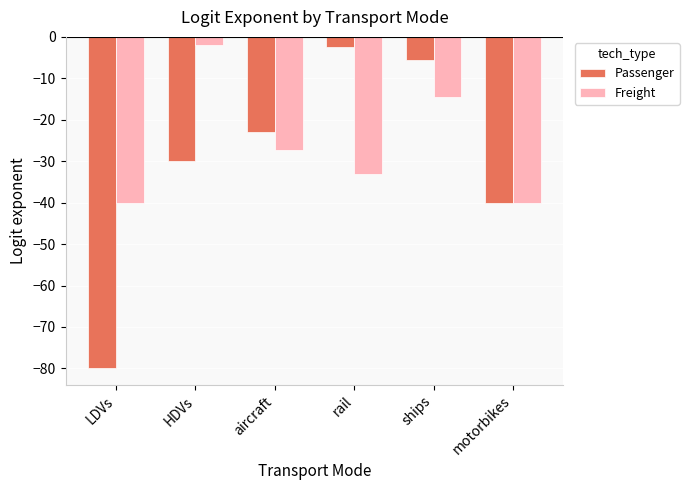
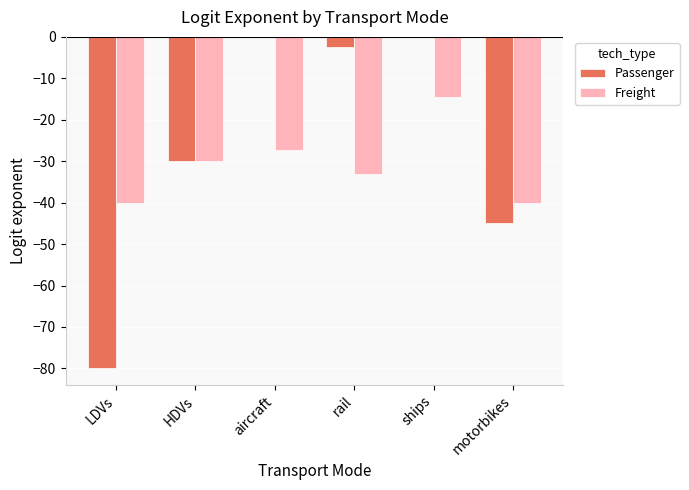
  {
    "Passenger": {
      "LDVs": -80,
      "HDVs": -30,
-     "aircraft": -23,
+     "aircraft": 0,
      "rail": -2,
-     "ships": -6,
-     "motorbikes": -40
+     "ships": 0,
+     "motorbikes": -45
    },
    "Freight": {
      "LDVs": -40,
-     "HDVs": -2,
+     "HDVs": -30,
      "aircraft": -27,
      "rail": -33,
      "ships": -15,
      "motorbikes": -40
    }
  }
